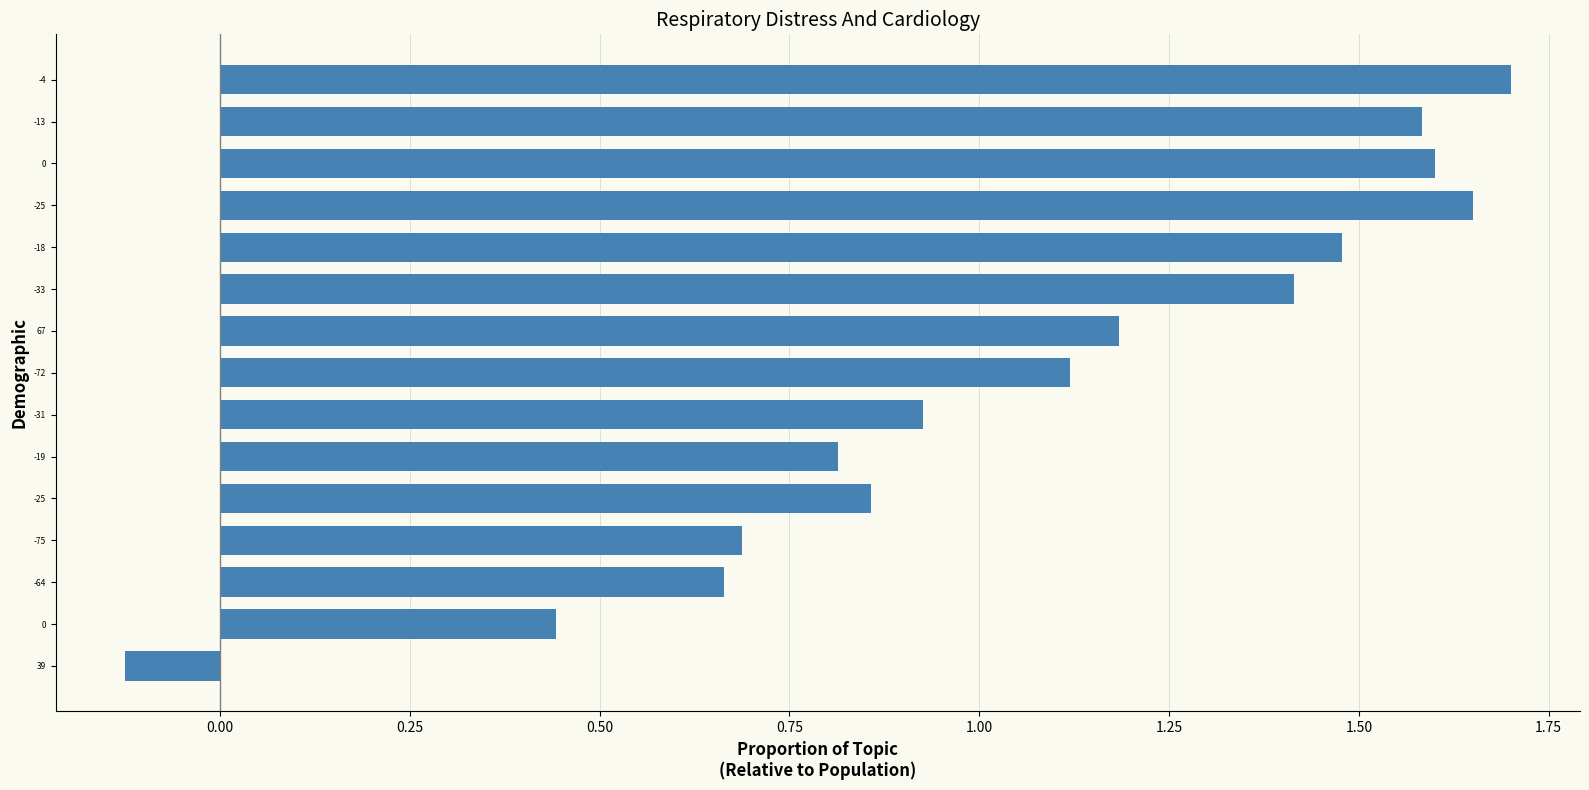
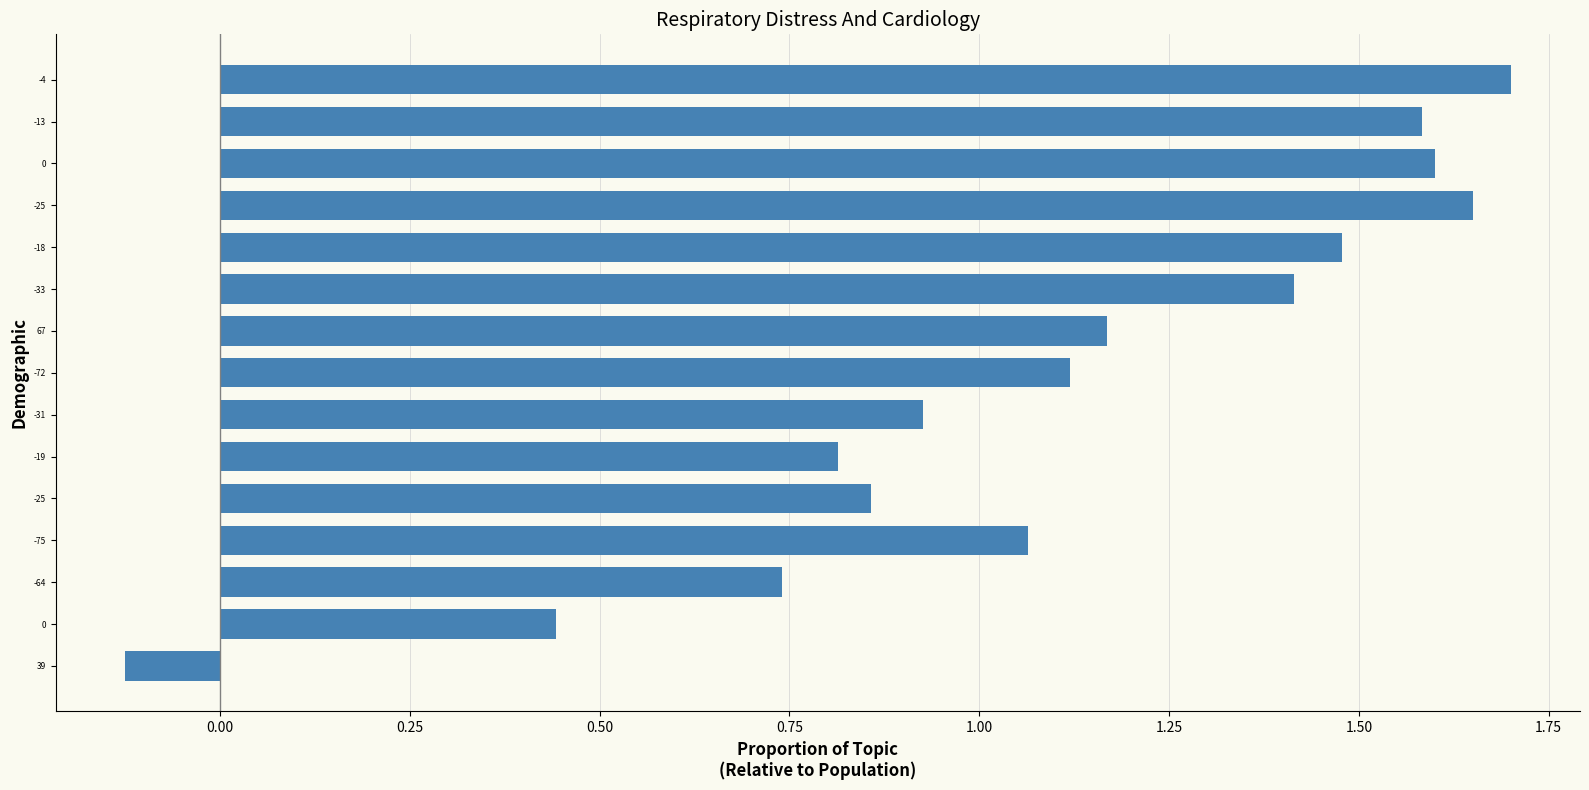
  {
    "-4": 1.70,
    "-13": 1.58,
    "-18": 1.48,
    "-33": 1.41,
-   "67": 1.18,
+   "67": 1.17,
    "-72": 1.12,
    "-31": 0.93,
    "-19": 0.81,
-   "-75": 0.69,
-   "-64": 0.66,
+   "-75": 1.06,
+   "-64": 0.74,
    "39": -0.13
  }
